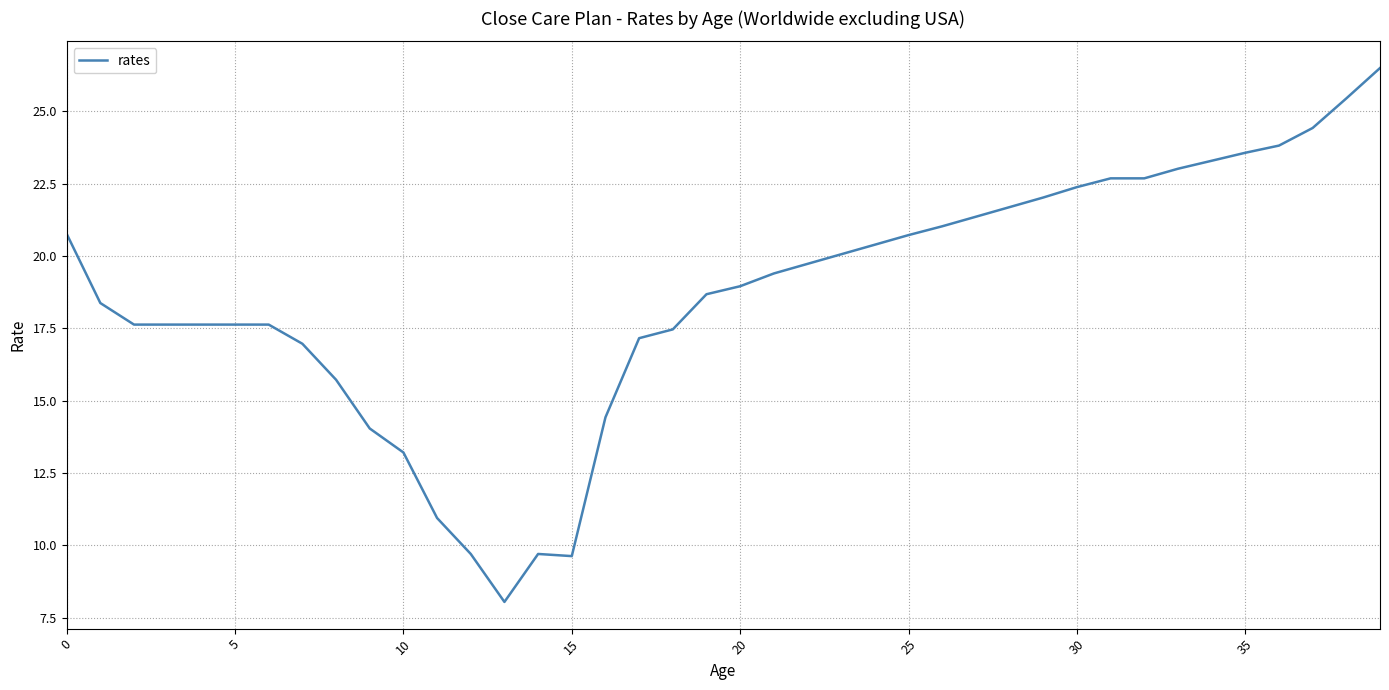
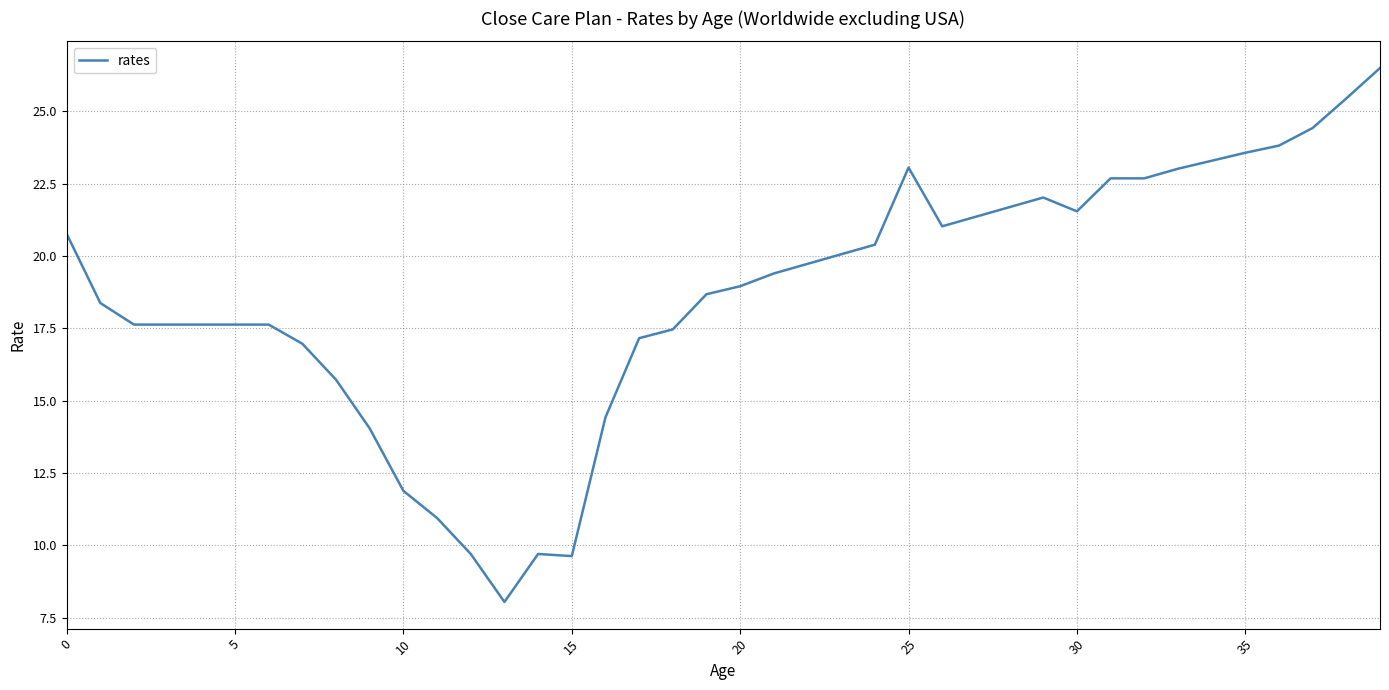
  {
    "0": 20.8,
    "5": 17.6,
-   "10": 13.2,
+   "10": 11.9,
    "15": 9.6,
    "20": 19.0,
-   "25": 20.7,
-   "30": 22.4,
+   "25": 23.1,
+   "30": 21.5,
    "35": 23.6
  }
